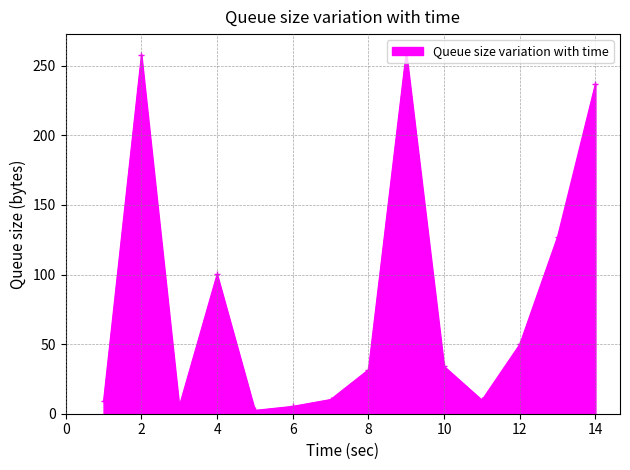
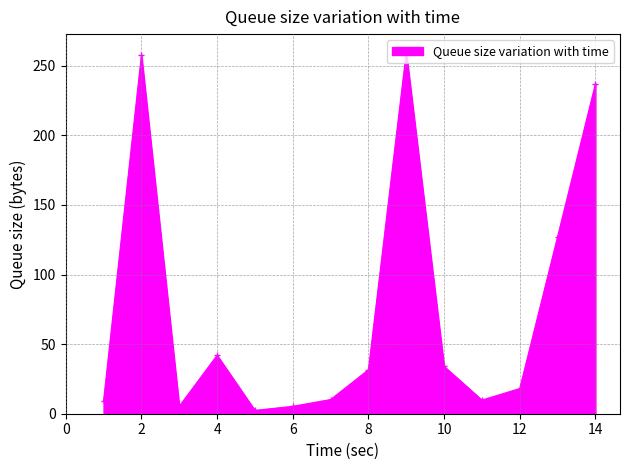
  {
    "2": 258,
-   "4": 100,
+   "4": 42,
    "6": 5,
    "8": 32,
    "10": 34,
-   "12": 50,
+   "12": 18,
    "14": 237
  }
